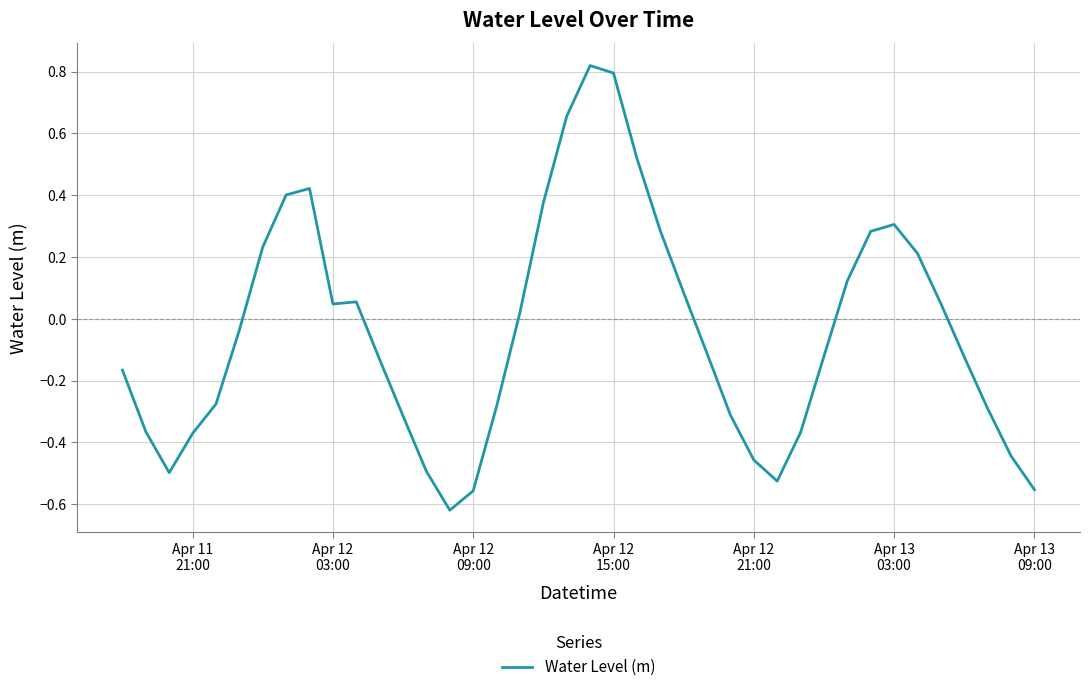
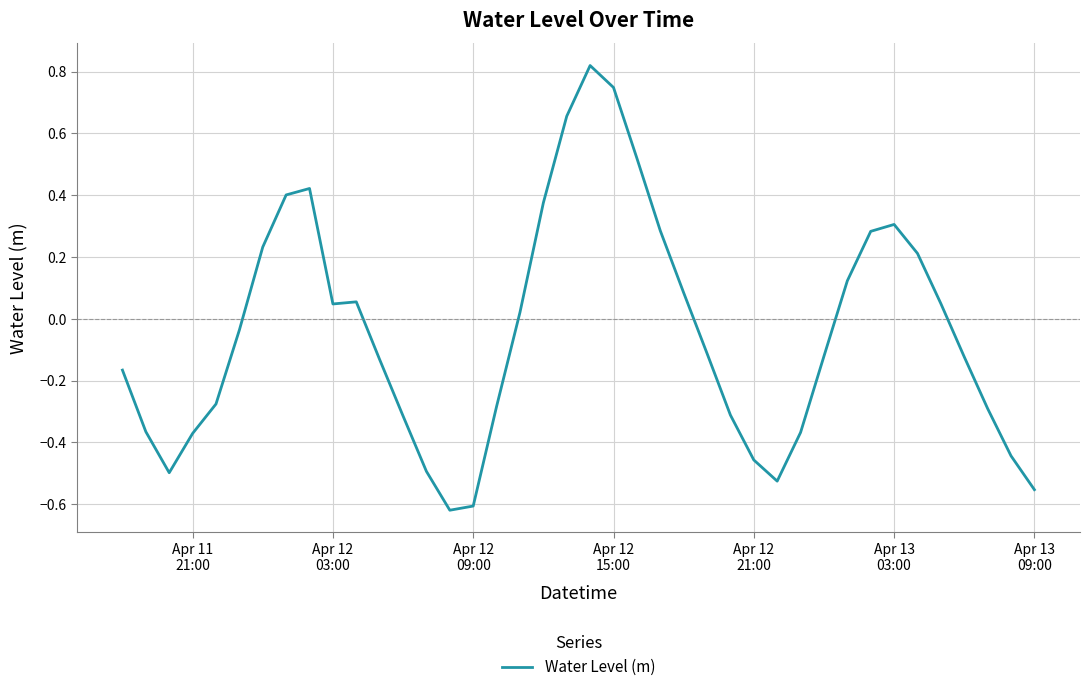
  {
    "Apr 11 21:00": -0.37,
    "Apr 12 03:00": 0.05,
-   "Apr 12 09:00": -0.56,
-   "Apr 12 15:00": 0.80,
+   "Apr 12 09:00": -0.61,
+   "Apr 12 15:00": 0.75,
    "Apr 12 21:00": -0.46,
    "Apr 13 03:00": 0.31,
    "Apr 13 09:00": -0.55
  }
